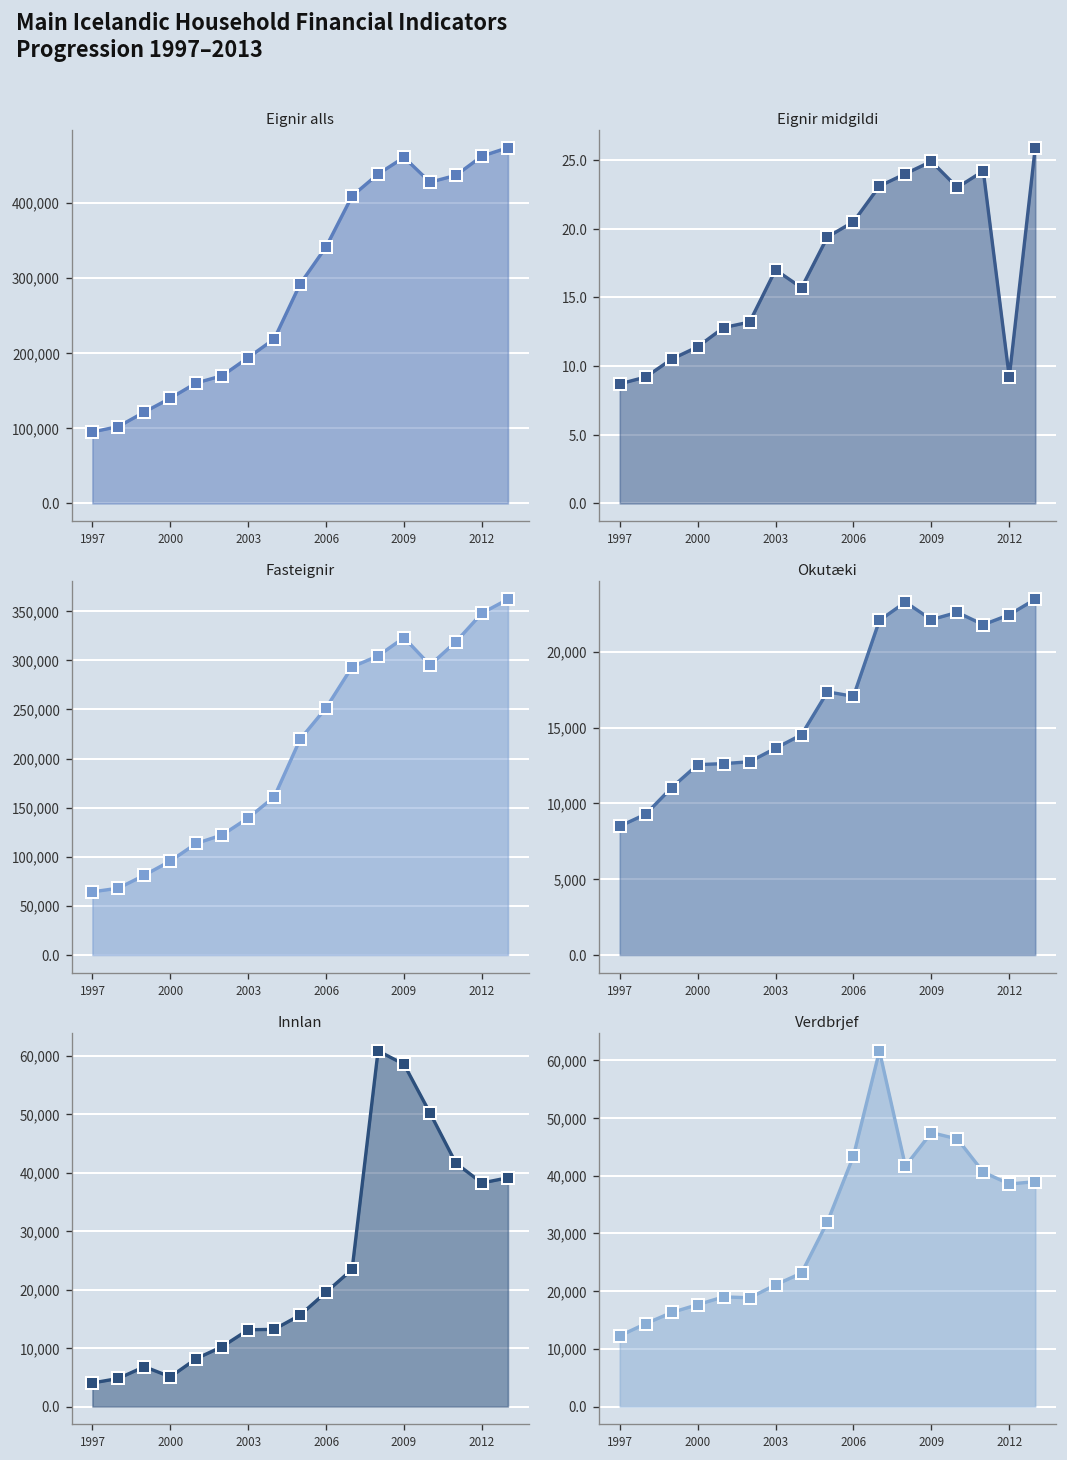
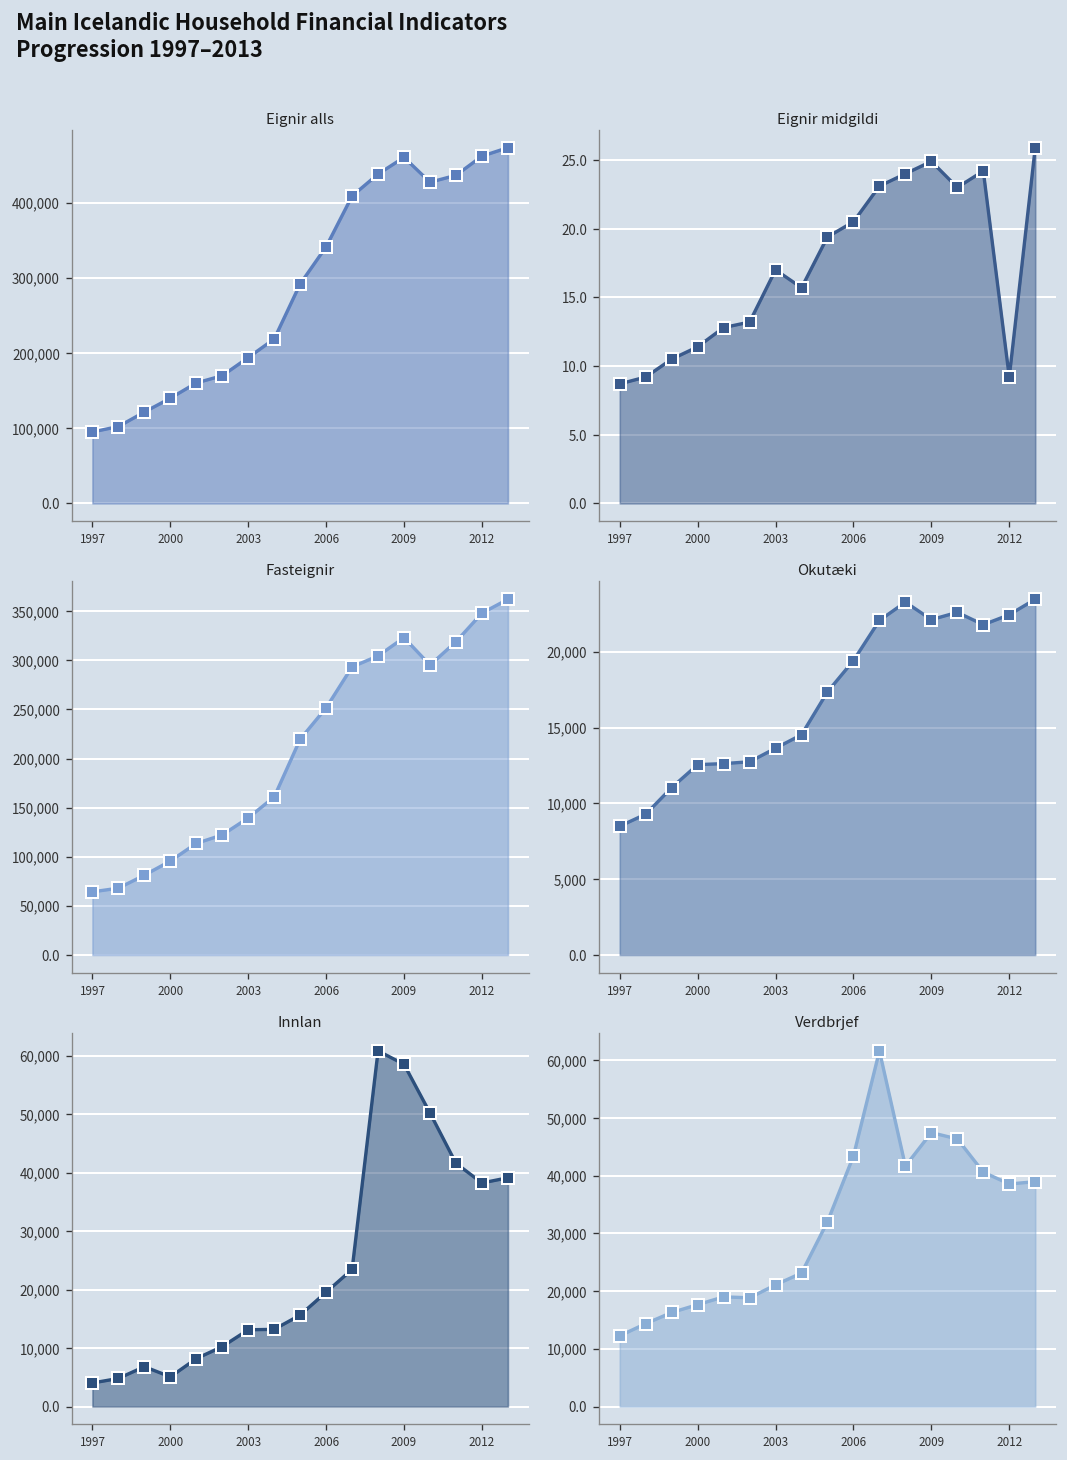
  {
    "Eignir alls": {
      "1997": "90,000",
      "2000": "140,000",
      "2003": "190,000",
      "2006": "340,000",
      "2009": "460,000",
      "2012": "460,000"
    },
    "Eignir midgildi": {
      "1997": "8.7",
      "2000": "11.4",
      "2003": "17.0",
      "2006": "20.5",
      "2009": "24.9",
      "2012": "9.2"
    },
    "Fasteignir": {
      "1997": "60,000",
      "2000": "100,000",
      "2003": "140,000",
      "2006": "250,000",
      "2009": "320,000",
      "2012": "350,000"
    },
    "Okutæki": {
      "1997": "8,500",
      "2000": "12,600",
      "2003": "13,600",
-     "2006": "17,100",
+     "2006": "19,400",
      "2009": "22,100",
      "2012": "22,500"
    },
    "Innlan": {
      "1997": "4,000",
      "2000": "5,000",
      "2003": "13,000",
      "2006": "20,000",
      "2009": "59,000",
      "2012": "38,000"
    },
    "Verdbrjef": {
      "1997": "12,000",
      "2000": "18,000",
      "2003": "21,000",
      "2006": "43,000",
      "2009": "47,000",
      "2012": "39,000"
    }
  }
